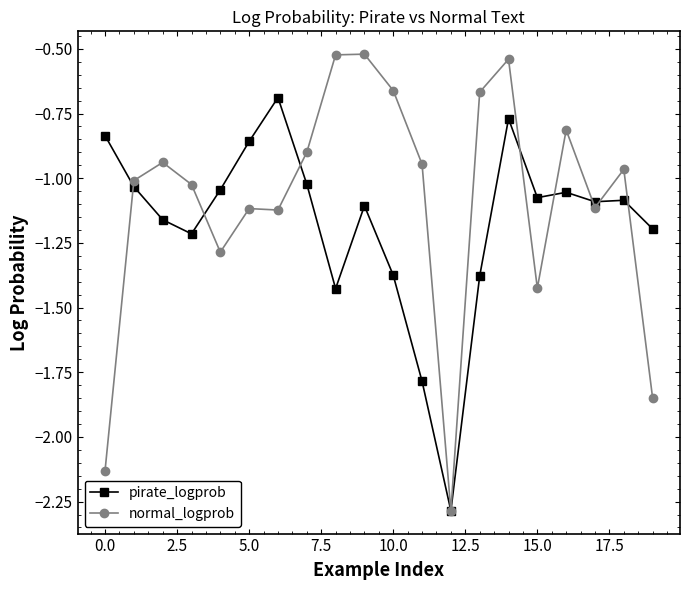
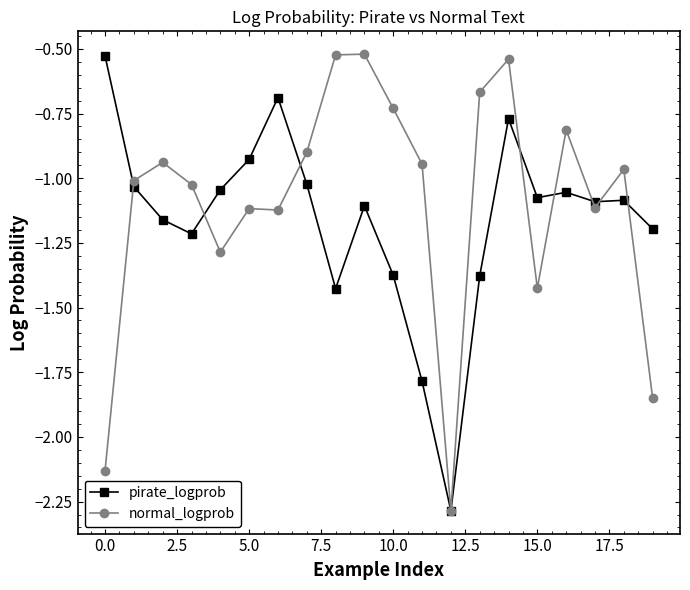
  {
    "pirate_logprob": {
-     "0.0": -0.84,
-     "5.0": -0.86,
+     "0.0": -0.53,
+     "5.0": -0.93,
      "10.0": -1.38,
      "15.0": -1.08
    },
    "normal_logprob": {
      "0.0": -2.13,
      "5.0": -1.12,
-     "10.0": -0.66,
+     "10.0": -0.73,
      "15.0": -1.42
    }
  }
